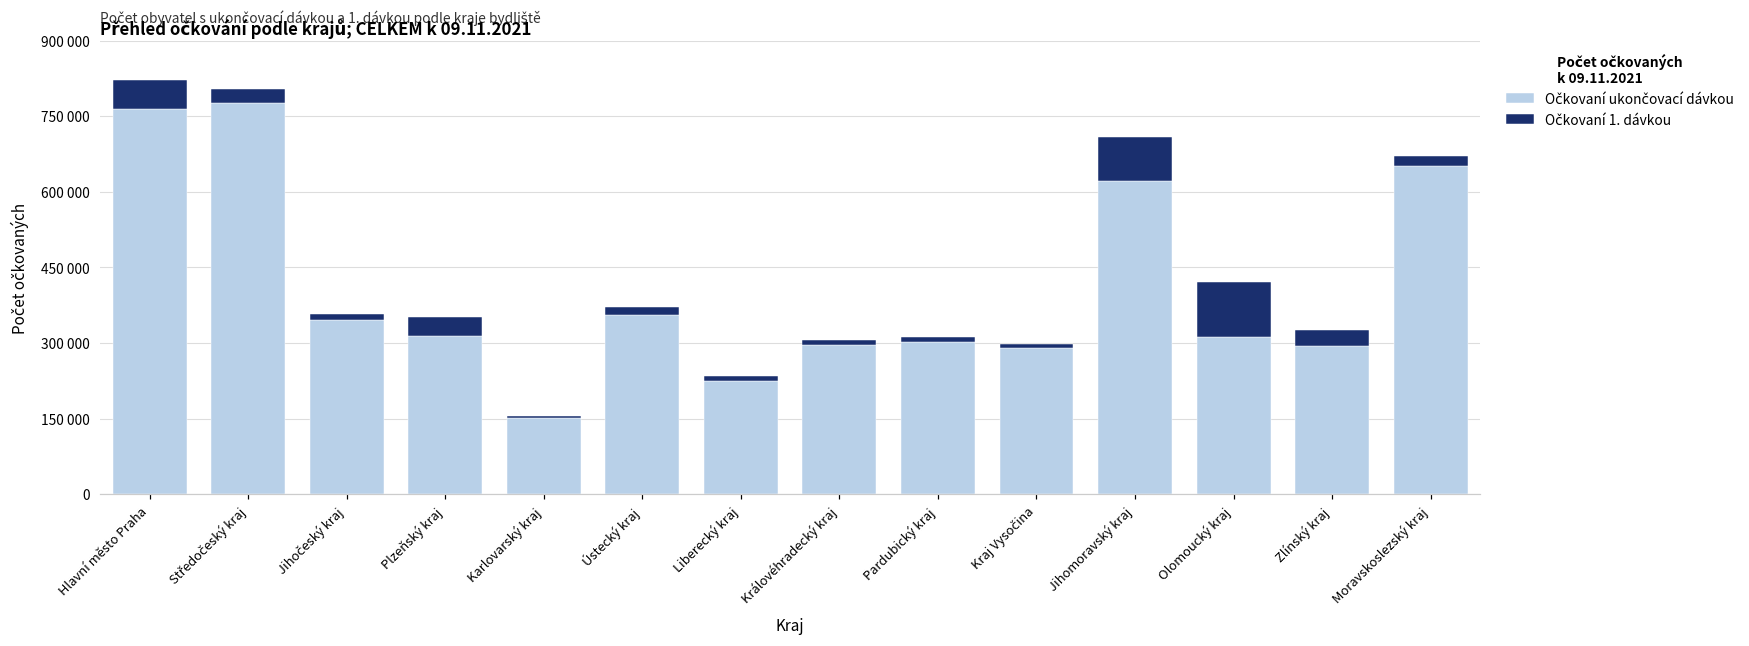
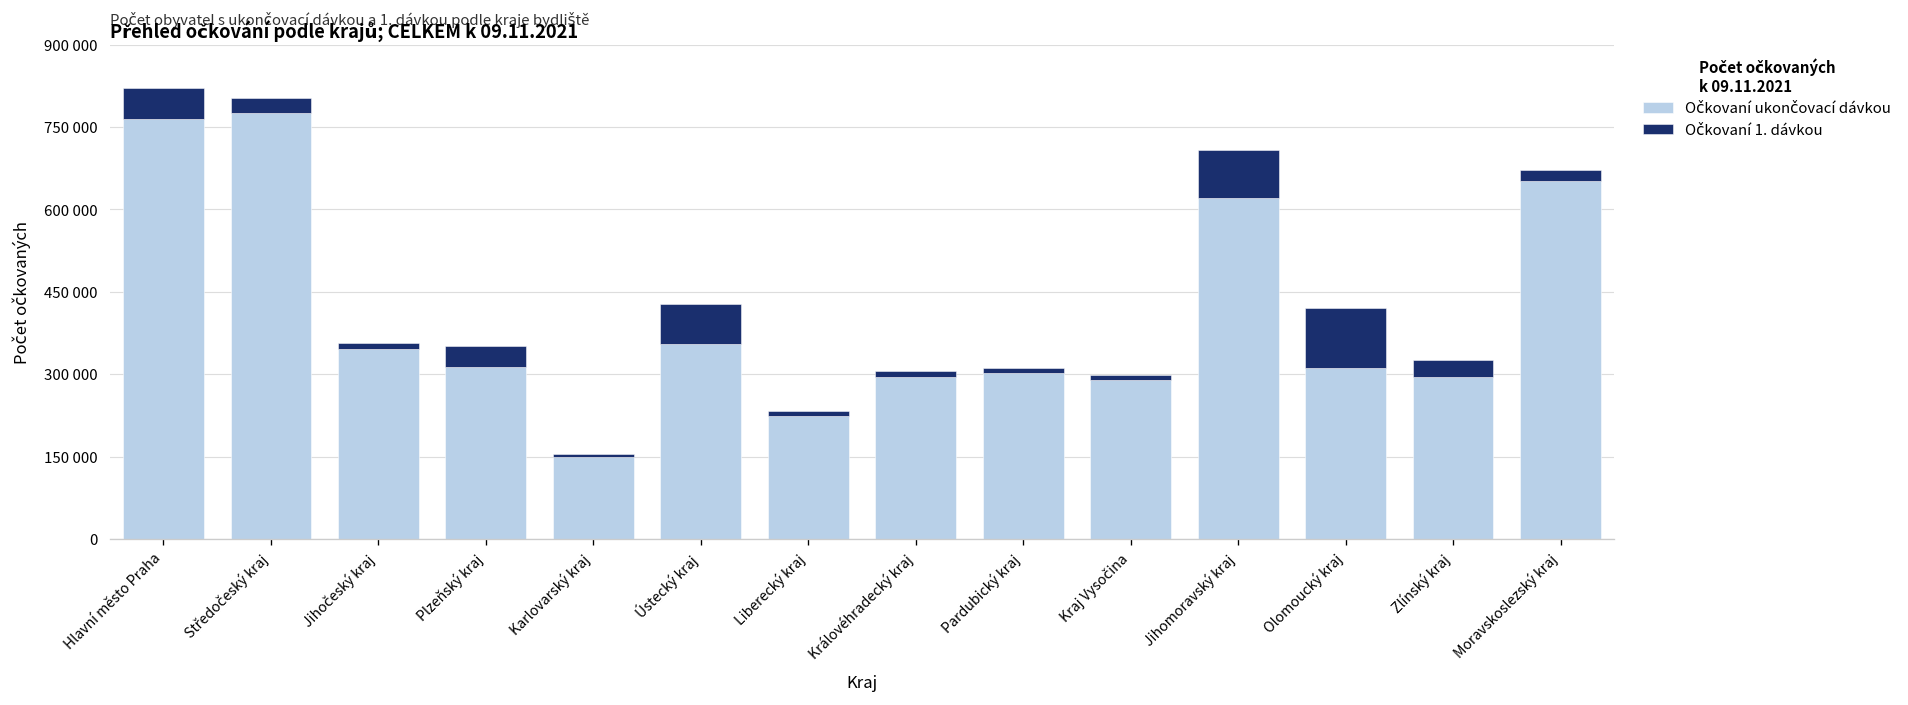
  {
    "Očkovaní ukončovací dávkou": {
      "Hlavní město Praha": 760000,
      "Středočeský kraj": 780000,
      "Jihočeský kraj": 350000,
      "Plzeňský kraj": 310000,
      "Karlovarský kraj": 150000,
      "Ústecký kraj": 360000,
      "Liberecký kraj": 230000,
      "Královéhradecký kraj": 300000,
      "Pardubický kraj": 300000,
      "Kraj Vysočina": 290000,
      "Jihomoravský kraj": 620000,
      "Olomoucký kraj": 310000,
      "Zlínský kraj": 290000,
      "Moravskoslezský kraj": 650000
    },
    "Očkovaní 1. dávkou": {
      "Hlavní město Praha": 60000,
      "Středočeský kraj": 30000,
      "Jihočeský kraj": 10000,
      "Plzeňský kraj": 40000,
-     "Ústecký kraj": 20000,
+     "Ústecký kraj": 70000,
      "Liberecký kraj": 10000,
      "Královéhradecký kraj": 10000,
      "Pardubický kraj": 10000,
      "Kraj Vysočina": 10000,
      "Jihomoravský kraj": 90000,
      "Olomoucký kraj": 110000,
      "Zlínský kraj": 30000,
      "Moravskoslezský kraj": 20000
    }
  }
